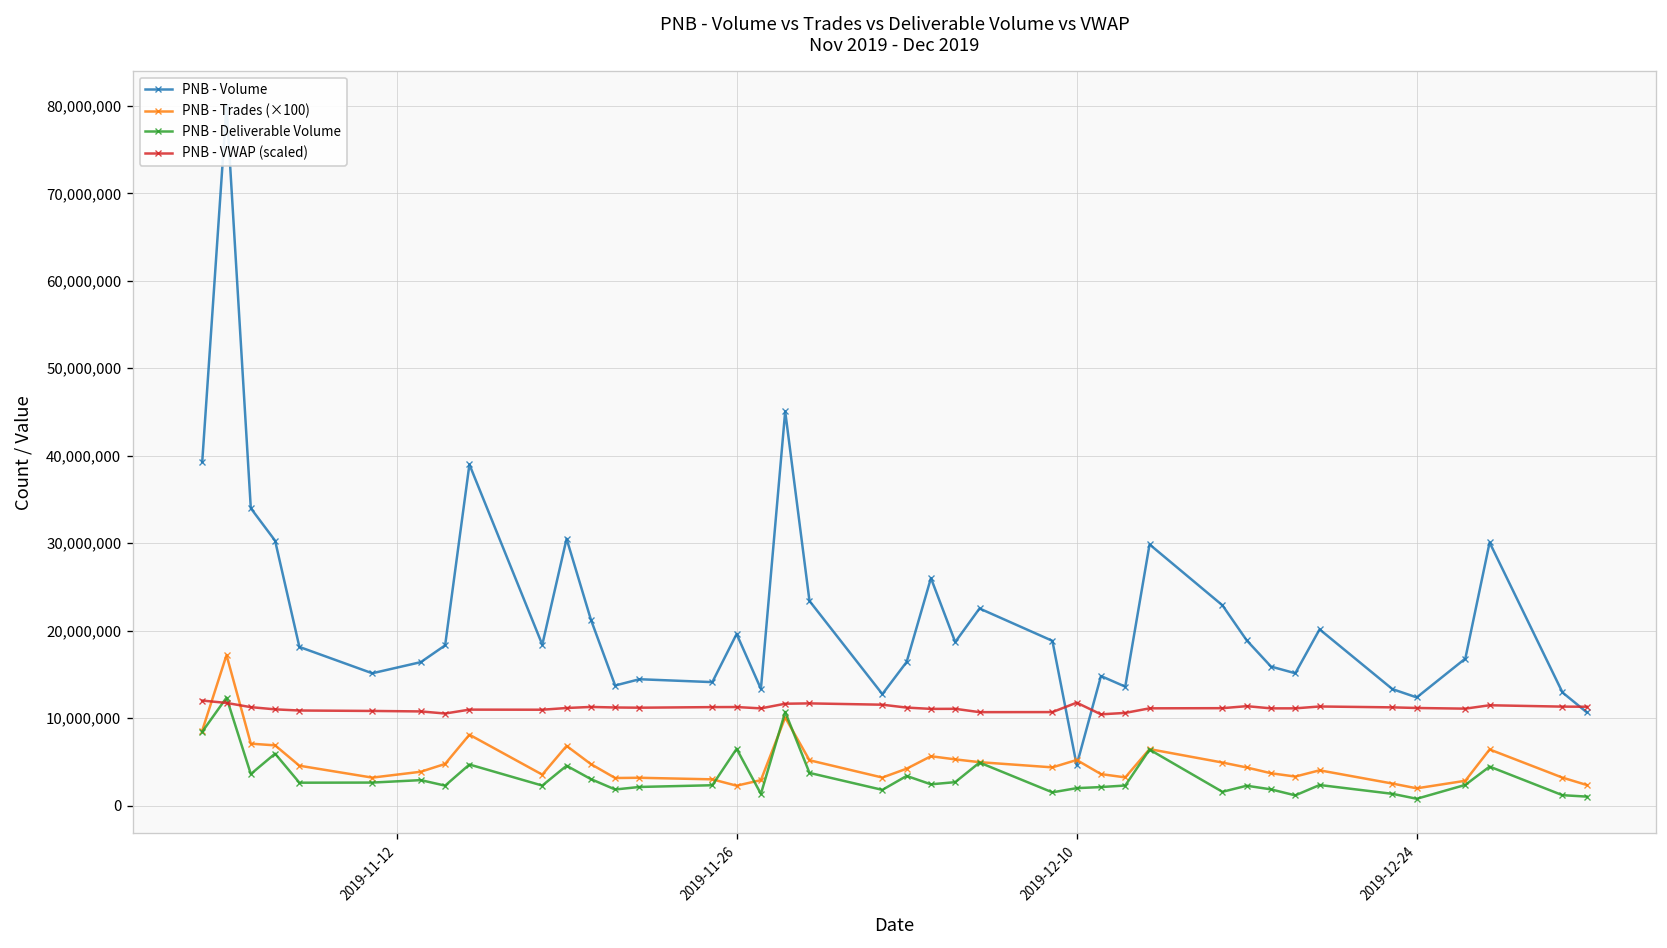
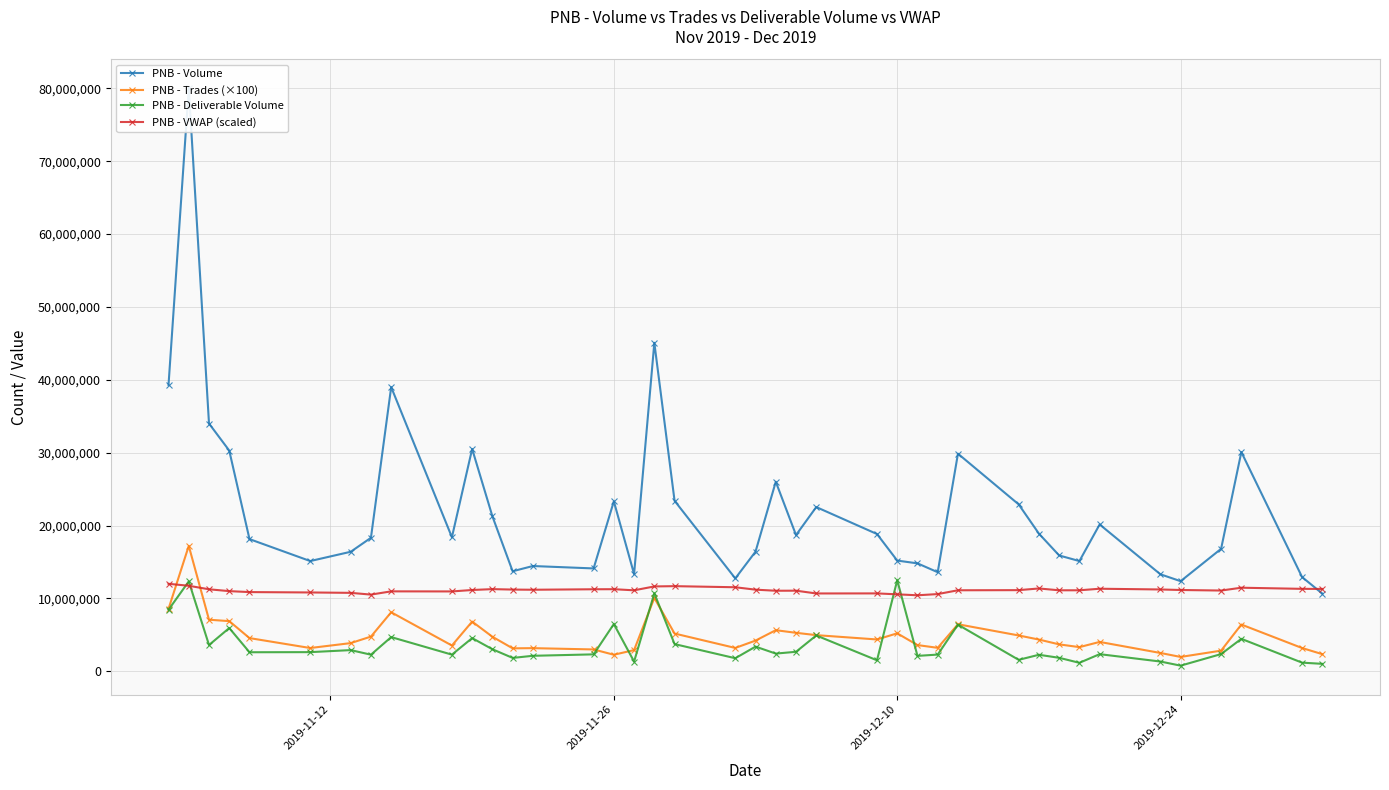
  {
    "PNB - Volume": {
-     "2019-11-26": "20,000,000",
-     "2019-12-10": "5,000,000",
+     "2019-11-26": "23,000,000",
+     "2019-12-10": "15,000,000",
      "2019-12-24": "12,000,000"
    },
    "PNB - Trades (×100)": {
      "2019-11-26": "2,000,000",
      "2019-12-10": "5,000,000",
      "2019-12-24": "2,000,000"
    },
    "PNB - Deliverable Volume": {
      "2019-11-26": "6,000,000",
-     "2019-12-10": "2,000,000",
+     "2019-12-10": "12,000,000",
      "2019-12-24": "1,000,000"
    },
    "PNB - VWAP (scaled)": {
      "2019-11-26": "11,000,000",
-     "2019-12-10": "12,000,000",
+     "2019-12-10": "11,000,000",
      "2019-12-24": "11,000,000"
    }
  }
